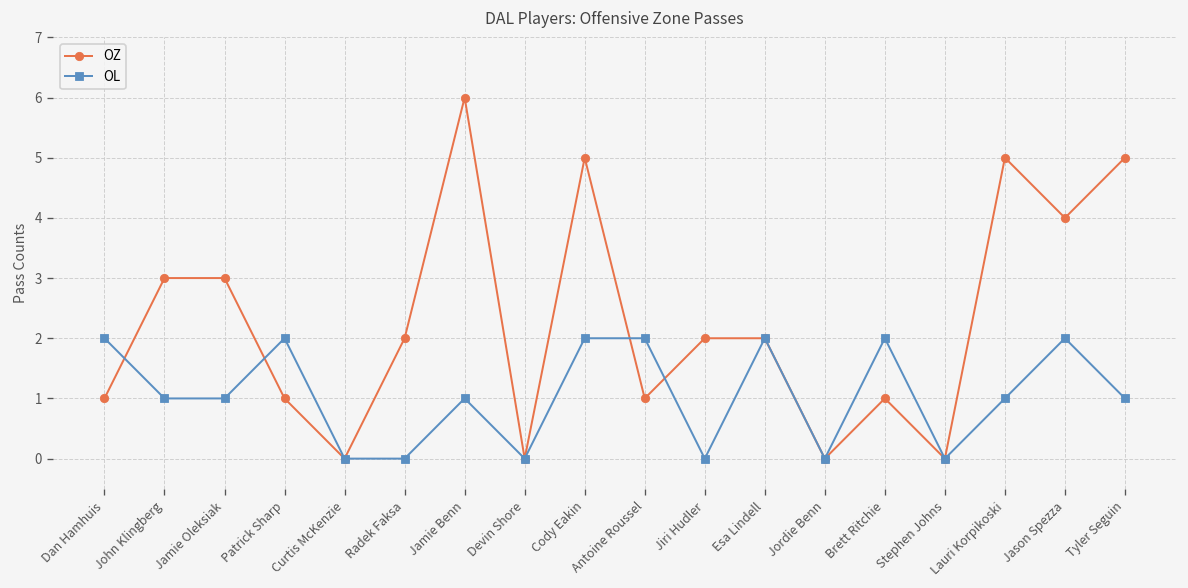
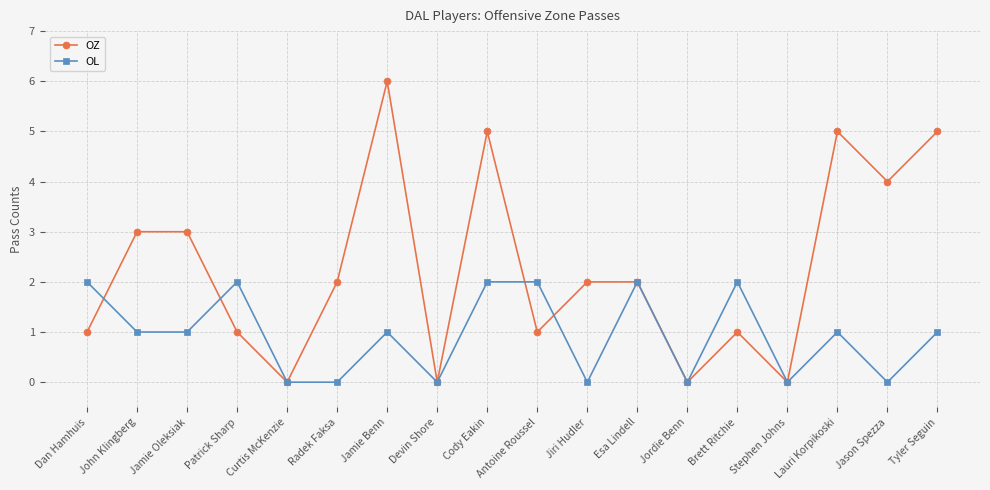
  {
    "OZ": {
      "Dan Hamhuis": 1,
      "John Klingberg": 3,
      "Jamie Oleksiak": 3,
      "Patrick Sharp": 1,
      "Radek Faksa": 2,
      "Jamie Benn": 6,
      "Cody Eakin": 5,
      "Antoine Roussel": 1,
      "Jiri Hudler": 2,
      "Brett Ritchie": 1,
      "Lauri Korpikoski": 5,
      "Jason Spezza": 4,
      "Tyler Seguin": 5
    },
    "OL": {
      "Dan Hamhuis": 2,
      "John Klingberg": 1,
      "Jamie Oleksiak": 1,
      "Patrick Sharp": 2,
      "Radek Faksa": 0,
      "Jamie Benn": 1,
      "Cody Eakin": 2,
      "Antoine Roussel": 2,
      "Jiri Hudler": 0,
      "Brett Ritchie": 2,
      "Lauri Korpikoski": 1,
-     "Jason Spezza": 2,
+     "Jason Spezza": 0,
      "Tyler Seguin": 1
    }
  }
